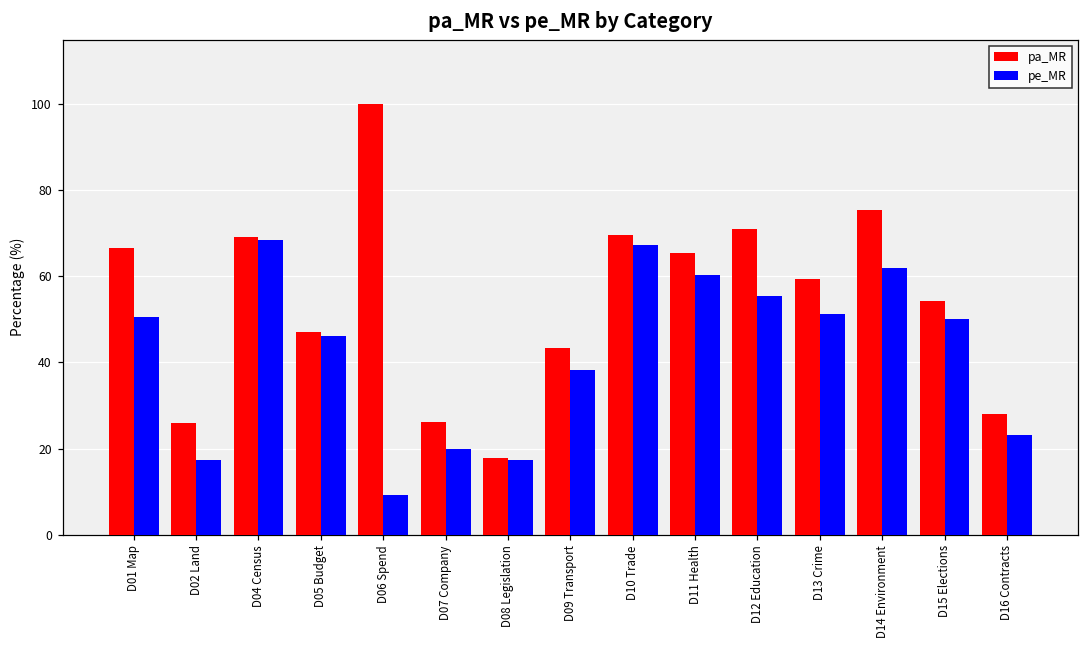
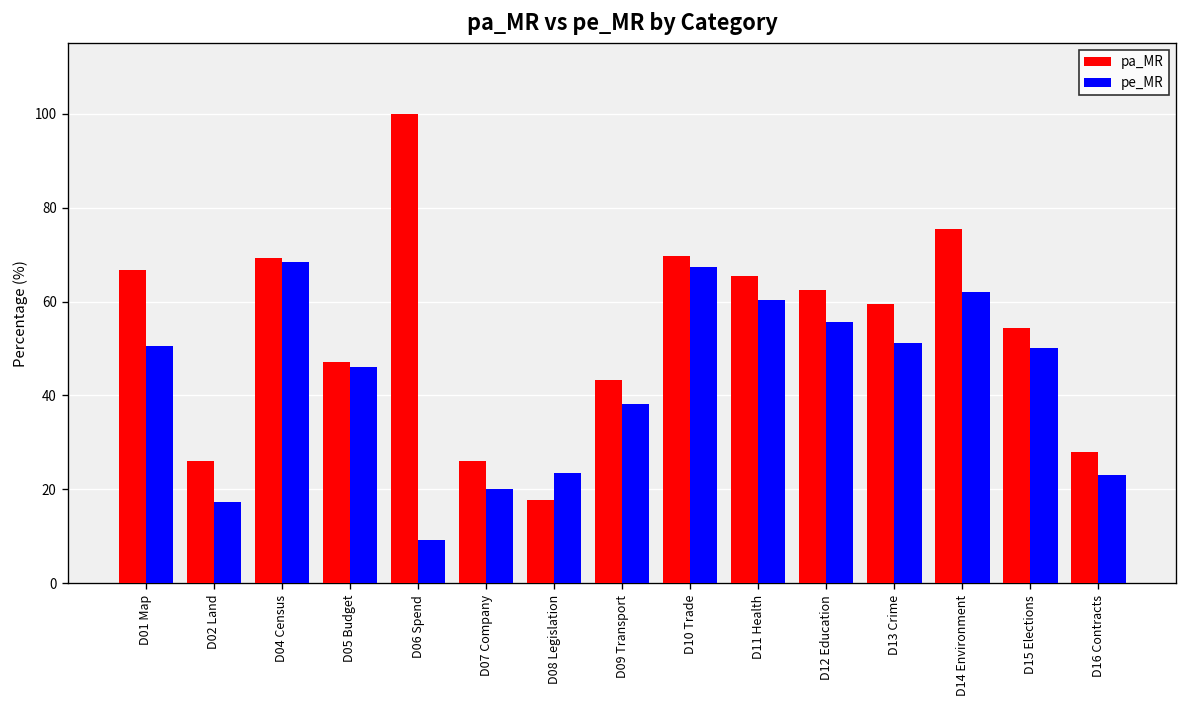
  {
    "pa_MR": {
      "D01 Map": 67,
      "D02 Land": 26,
      "D04 Census": 69,
      "D05 Budget": 47,
      "D06 Spend": 100,
      "D07 Company": 26,
      "D08 Legislation": 18,
      "D09 Transport": 43,
      "D10 Trade": 70,
      "D11 Health": 65,
-     "D12 Education": 71,
+     "D12 Education": 63,
      "D13 Crime": 59,
      "D14 Environment": 75,
      "D15 Elections": 54,
      "D16 Contracts": 28
    },
    "pe_MR": {
      "D01 Map": 51,
      "D02 Land": 17,
      "D04 Census": 68,
      "D05 Budget": 46,
      "D06 Spend": 9,
      "D07 Company": 20,
-     "D08 Legislation": 17,
+     "D08 Legislation": 24,
      "D09 Transport": 38,
      "D10 Trade": 67,
      "D11 Health": 60,
      "D12 Education": 56,
      "D13 Crime": 51,
      "D14 Environment": 62,
      "D15 Elections": 50,
      "D16 Contracts": 23
    }
  }
